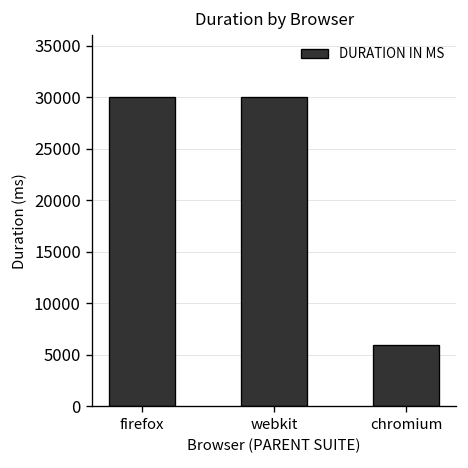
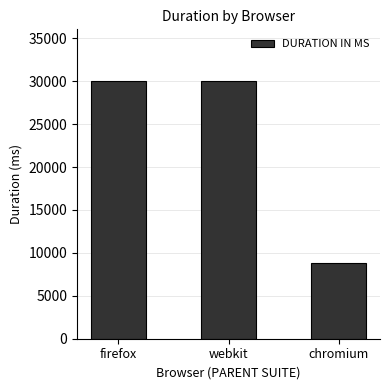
  {
    "firefox": 30000,
    "webkit": 30000,
-   "chromium": 6000
+   "chromium": 9000
  }
